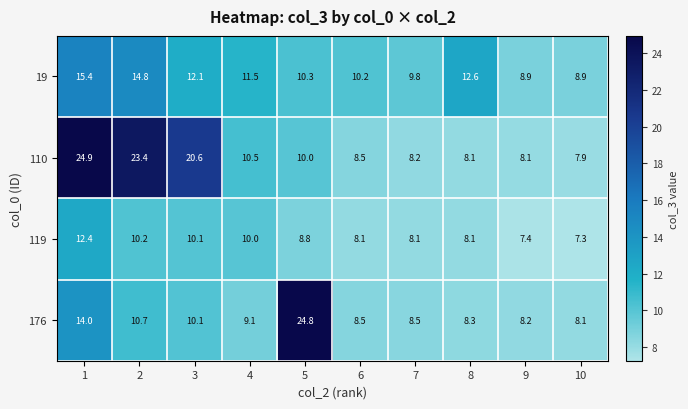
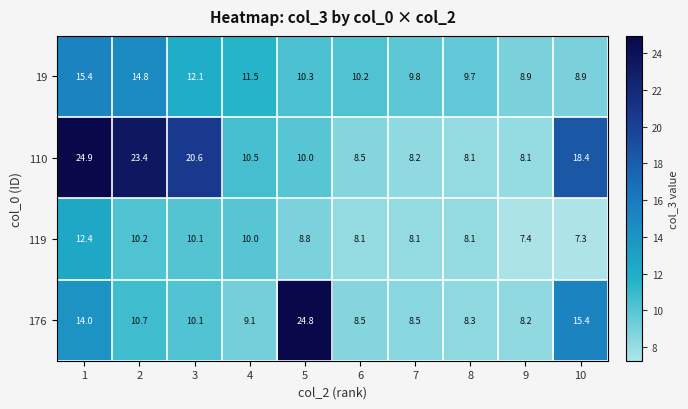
  {
    "19": {
      "1": 15.4,
      "2": 14.8,
      "3": 12.1,
      "4": 11.5,
      "5": 10.3,
      "6": 10.2,
      "7": 9.8,
-     "8": 12.6,
+     "8": 9.7,
      "9": 8.9,
      "10": 8.9
    },
    "110": {
      "1": 24.9,
      "2": 23.4,
      "3": 20.6,
      "4": 10.5,
      "5": 10.0,
      "6": 8.5,
      "7": 8.2,
      "8": 8.1,
      "9": 8.1,
-     "10": 7.9
+     "10": 18.4
    },
    "119": {
      "1": 12.4,
      "2": 10.2,
      "3": 10.1,
      "4": 10.0,
      "5": 8.8,
      "6": 8.1,
      "7": 8.1,
      "8": 8.1,
      "9": 7.4,
      "10": 7.3
    },
    "176": {
      "1": 14.0,
      "2": 10.7,
      "3": 10.1,
      "4": 9.1,
      "5": 24.8,
      "6": 8.5,
      "7": 8.5,
      "8": 8.3,
      "9": 8.2,
-     "10": 8.1
+     "10": 15.4
    }
  }
